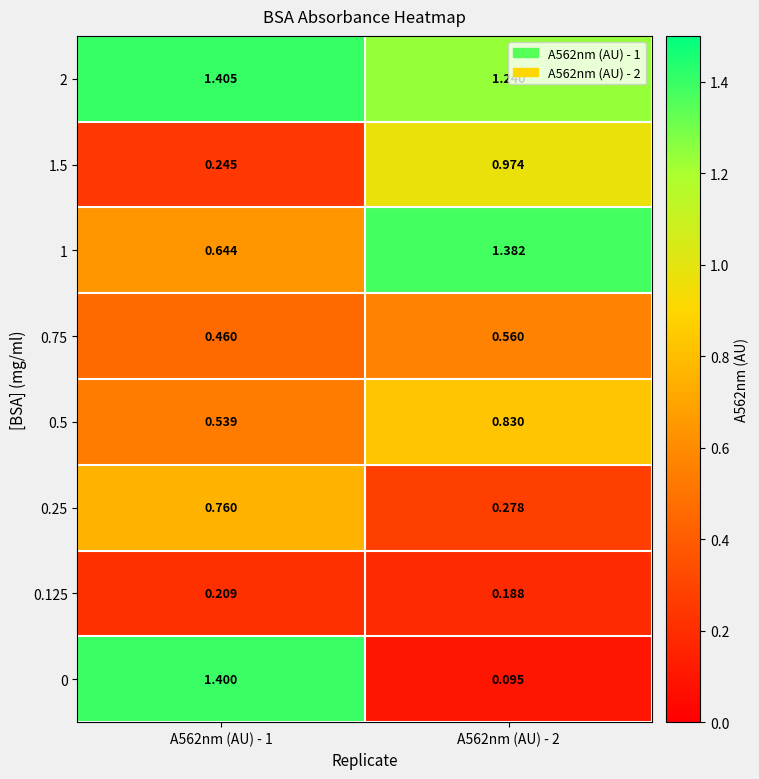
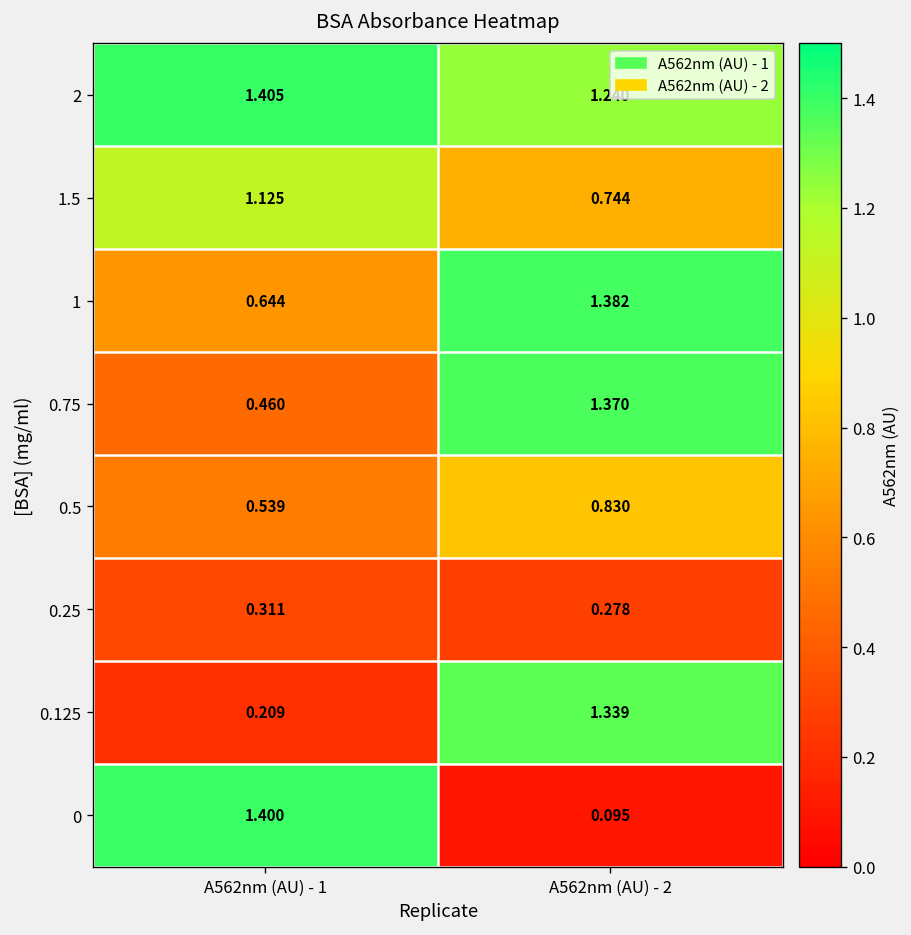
  {
    "2": {
      "A562nm (AU) - 1": 1.405
    },
    "1.5": {
-     "A562nm (AU) - 1": 0.245,
-     "A562nm (AU) - 2": 0.974
+     "A562nm (AU) - 1": 1.125,
+     "A562nm (AU) - 2": 0.744
    },
    "1": {
      "A562nm (AU) - 1": 0.644,
      "A562nm (AU) - 2": 1.382
    },
    "0.75": {
      "A562nm (AU) - 1": 0.460,
-     "A562nm (AU) - 2": 0.560
+     "A562nm (AU) - 2": 1.370
    },
    "0.5": {
      "A562nm (AU) - 1": 0.539,
      "A562nm (AU) - 2": 0.830
    },
    "0.25": {
-     "A562nm (AU) - 1": 0.760,
+     "A562nm (AU) - 1": 0.311,
      "A562nm (AU) - 2": 0.278
    },
    "0.125": {
      "A562nm (AU) - 1": 0.209,
-     "A562nm (AU) - 2": 0.188
+     "A562nm (AU) - 2": 1.339
    },
    "0": {
      "A562nm (AU) - 1": 1.400,
      "A562nm (AU) - 2": 0.095
    }
  }
